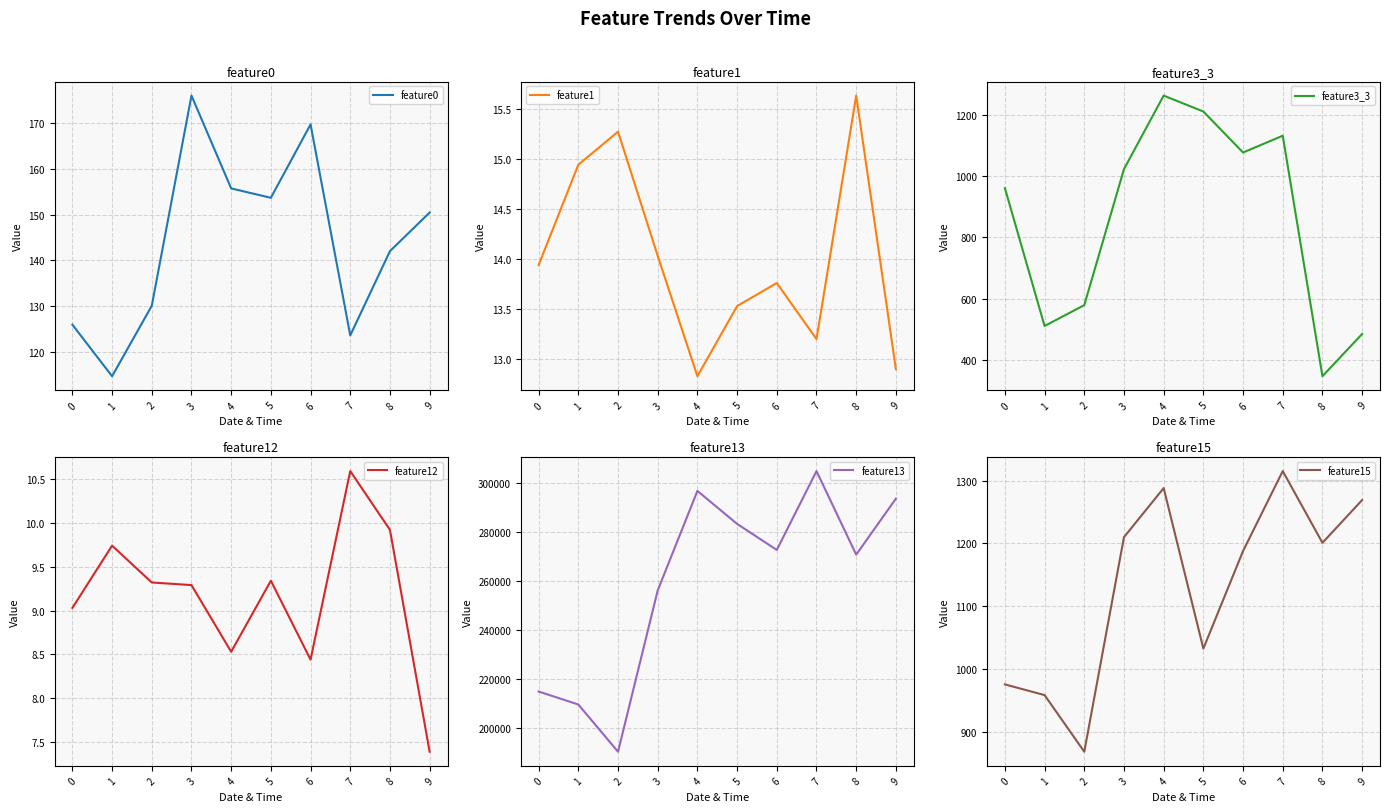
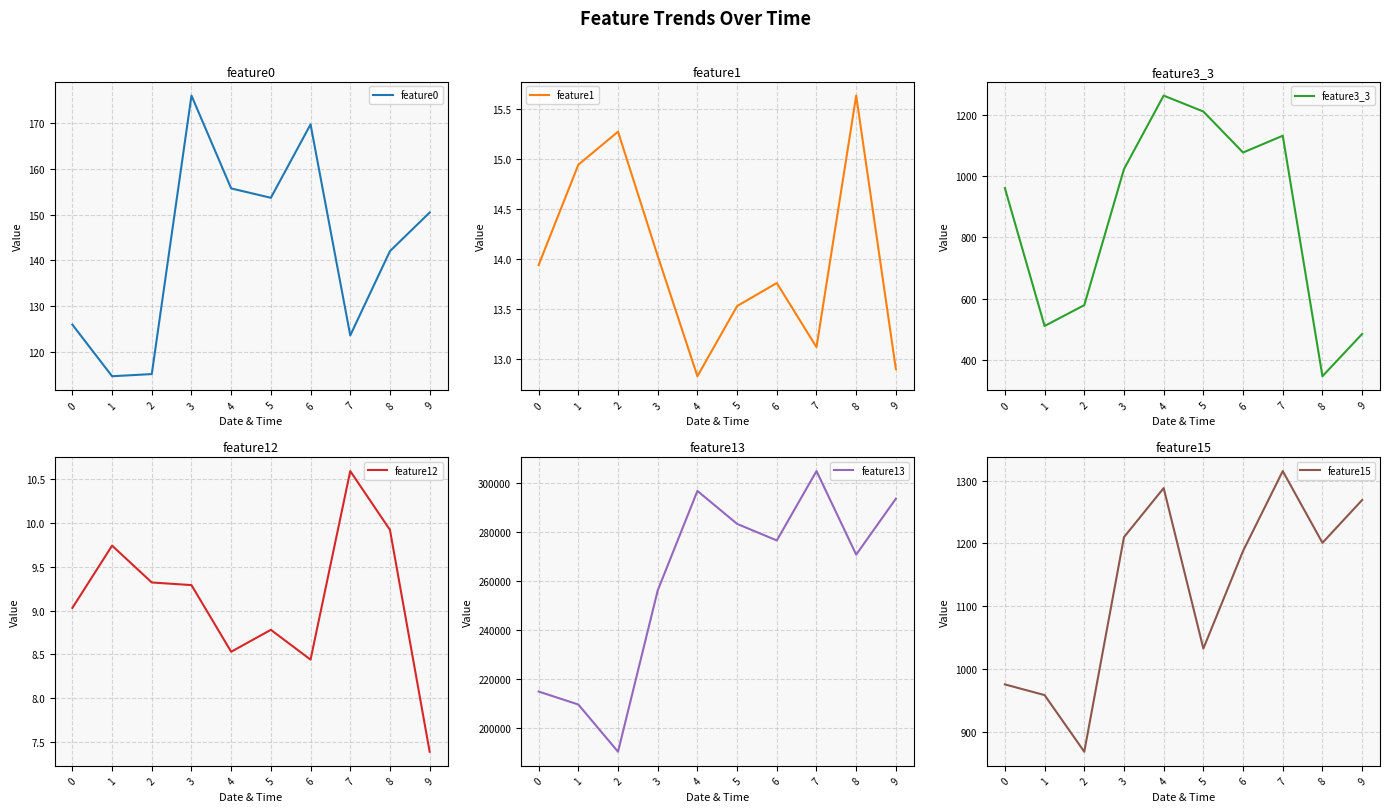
  {
    "feature0": {
      "0": 126,
      "1": 115,
-     "2": 130,
+     "2": 115,
      "3": 176,
      "4": 156,
      "5": 154,
      "6": 170,
      "7": 124,
      "8": 142,
      "9": 150
    },
    "feature1": {
      "0": 13.94,
      "1": 14.94,
      "2": 15.27,
      "3": 14.03,
      "4": 12.83,
      "5": 13.53,
      "6": 13.76,
-     "7": 13.20,
+     "7": 13.12,
      "8": 15.63,
      "9": 12.90
    },
    "feature3_3": {
      "0": 960,
      "1": 510,
      "2": 580,
      "3": 1020,
      "4": 1260,
      "5": 1210,
      "6": 1080,
      "7": 1130,
      "8": 350,
      "9": 490
    },
    "feature12": {
      "0": 9.0,
      "1": 9.7,
      "2": 9.3,
      "3": 9.3,
      "4": 8.5,
-     "5": 9.3,
+     "5": 8.8,
      "6": 8.4,
      "7": 10.6,
      "8": 9.9,
      "9": 7.4
    },
    "feature13": {
      "0": 215000,
      "1": 209000,
      "2": 190000,
      "3": 256000,
      "4": 297000,
      "5": 283000,
-     "6": 273000,
+     "6": 277000,
      "7": 305000,
      "8": 271000,
      "9": 294000
    },
    "feature15": {
      "0": 980,
      "1": 960,
      "2": 870,
      "3": 1210,
      "4": 1290,
      "5": 1030,
      "6": 1190,
      "7": 1320,
      "8": 1200,
      "9": 1270
    }
  }
